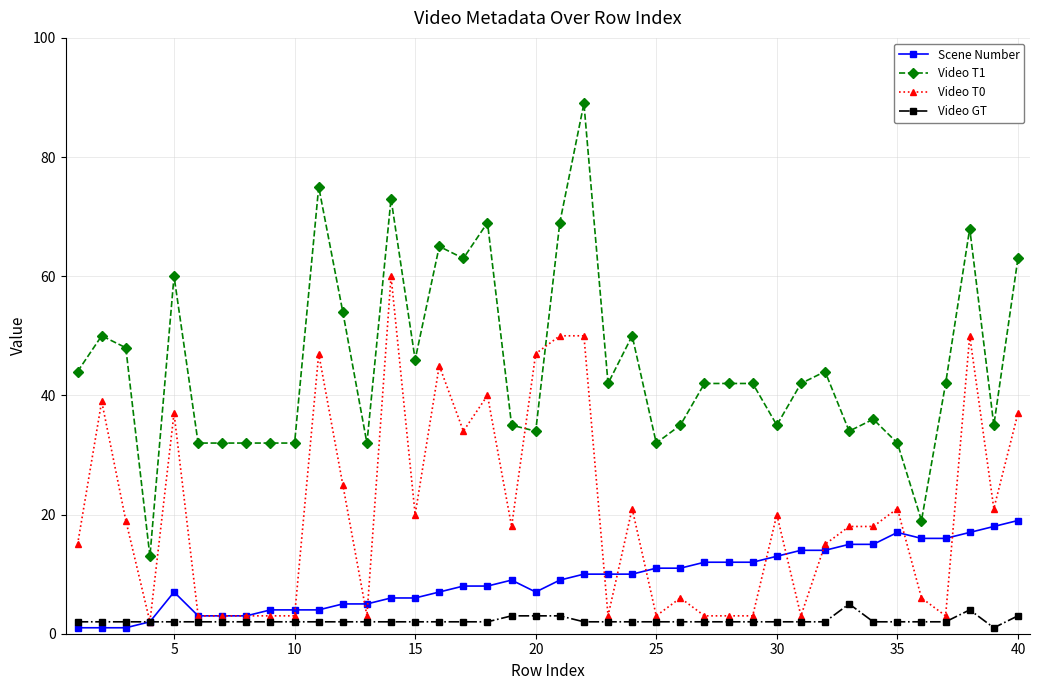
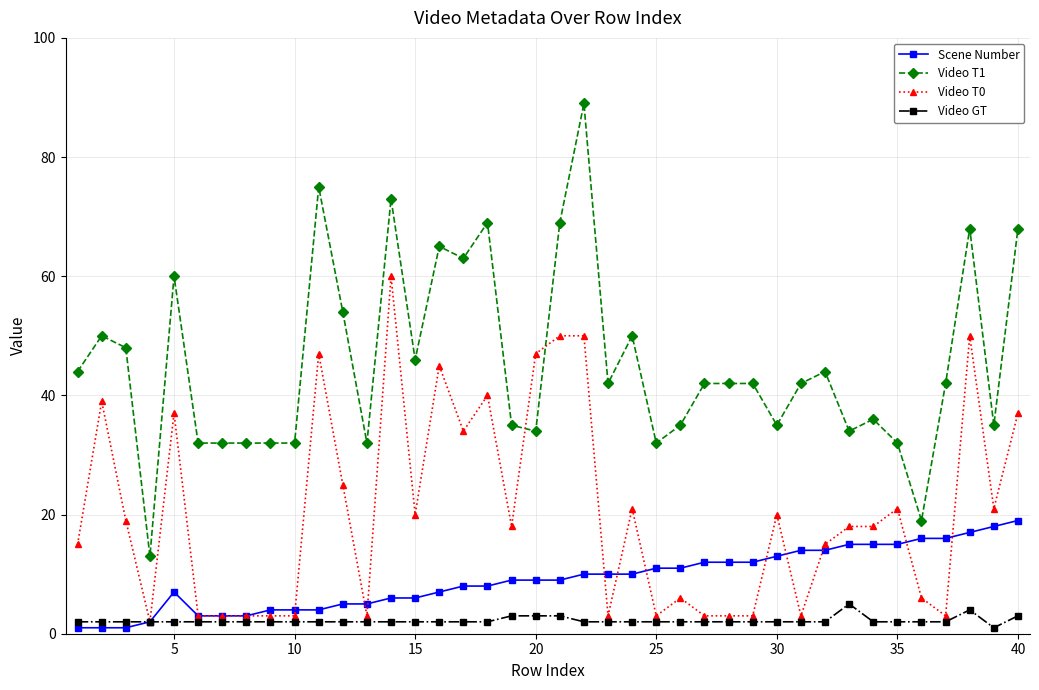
  {
    "Scene Number": {
      "5": 7,
      "10": 4,
      "15": 6,
-     "20": 7,
+     "20": 9,
      "25": 11,
      "30": 13,
-     "35": 17,
+     "35": 15,
      "40": 19
    },
    "Video T1": {
      "5": 60,
      "10": 32,
      "15": 46,
      "20": 34,
      "25": 32,
      "30": 35,
      "35": 32,
-     "40": 63
+     "40": 68
    },
    "Video T0": {
      "5": 37,
      "10": 3,
      "15": 20,
      "20": 47,
      "25": 3,
      "30": 20,
      "35": 21,
      "40": 37
    },
    "Video GT": {
      "5": 2,
      "10": 2,
      "15": 2,
      "20": 3,
      "25": 2,
      "30": 2,
      "35": 2,
      "40": 3
    }
  }
